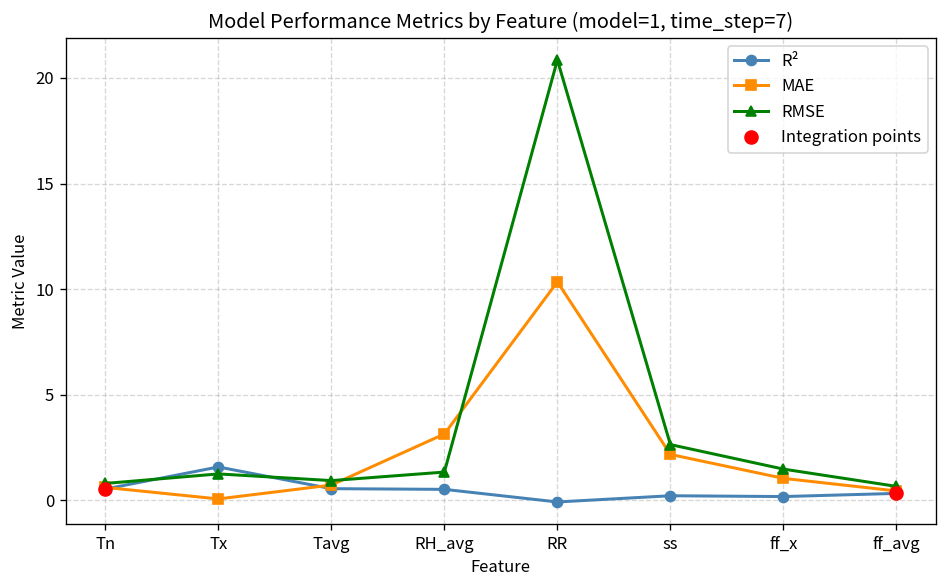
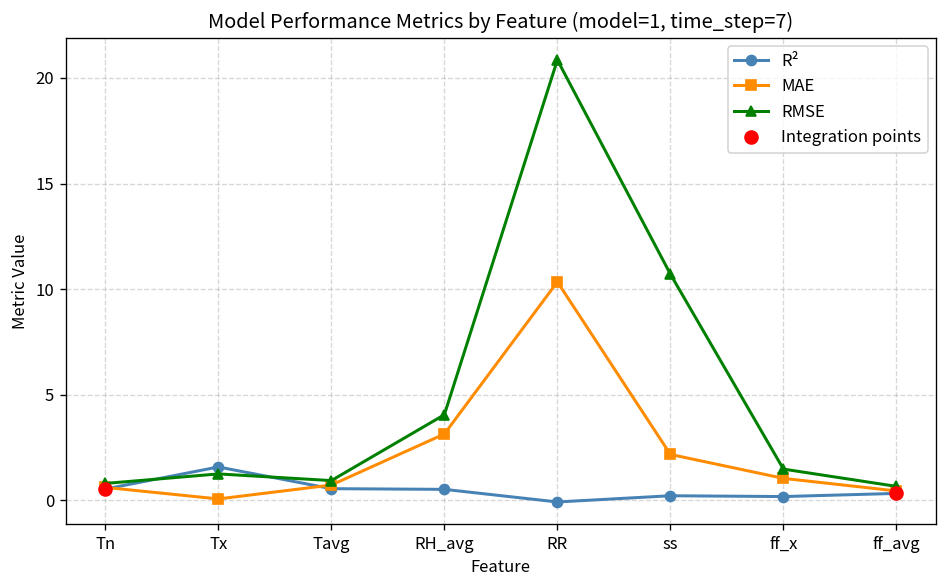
  {
    "R²": {
      "Tx": 1.6,
      "Tavg": 0.5,
      "RH_avg": 0.5,
      "RR": -0.1,
      "ss": 0.2,
      "ff_x": 0.2
    },
    "MAE": {
      "Tx": 0.1,
      "Tavg": 0.7,
      "RH_avg": 3.1,
      "RR": 10.3,
      "ss": 2.2,
      "ff_x": 1.0
    },
    "RMSE": {
      "Tn": 0.8,
      "Tx": 1.2,
      "Tavg": 0.9,
-     "RH_avg": 1.3,
+     "RH_avg": 4.1,
      "RR": 20.9,
-     "ss": 2.6,
+     "ss": 10.7,
      "ff_x": 1.5,
      "ff_avg": 0.7
    }
  }
